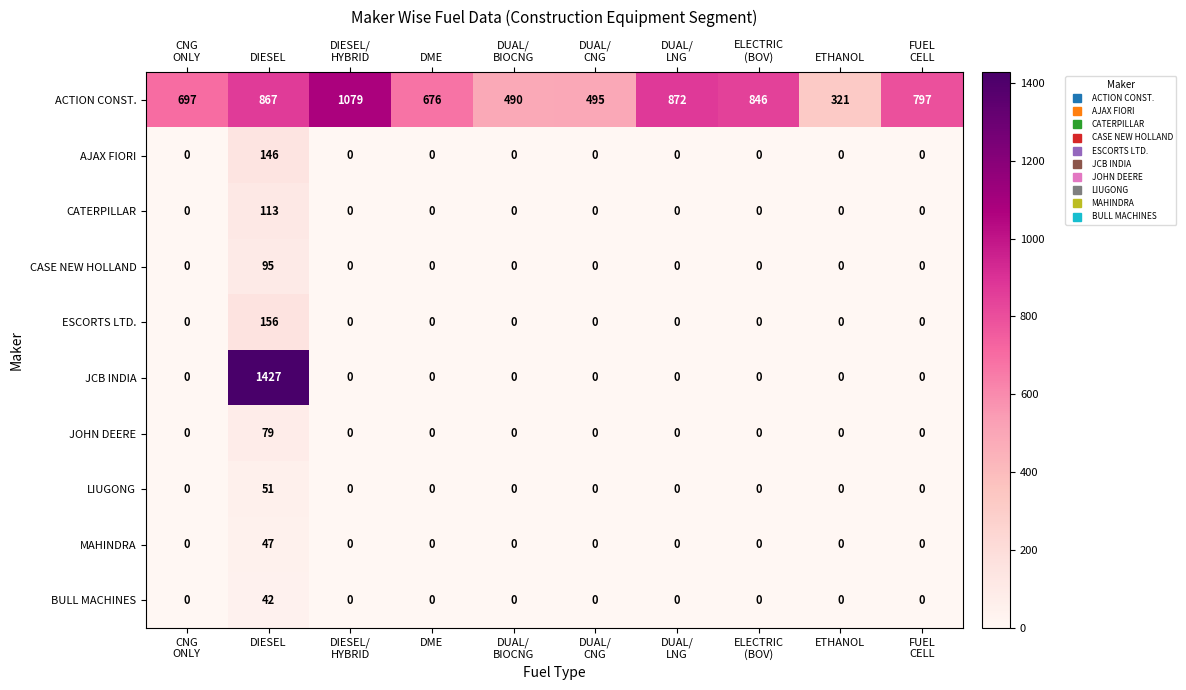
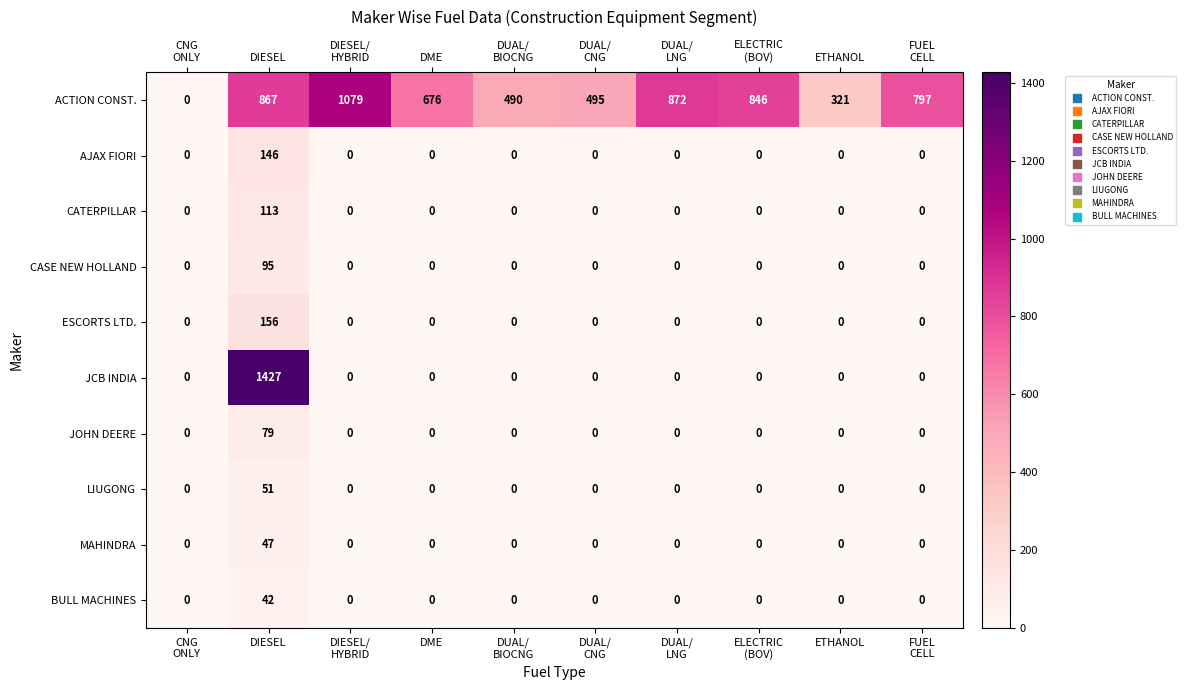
  {
    "ACTION CONST.": {
-     "CNG ONLY": 697,
+     "CNG ONLY": 0,
      "DIESEL": 867,
      "DIESEL/ HYBRID": 1079,
      "DME": 676,
      "DUAL/ BIOCNG": 490,
      "DUAL/ CNG": 495,
      "DUAL/ LNG": 872,
      "ELECTRIC (BOV)": 846,
      "ETHANOL": 321,
      "FUEL CELL": 797
    },
    "AJAX FIORI": {
      "CNG ONLY": 0,
      "DIESEL": 146,
      "DIESEL/ HYBRID": 0,
      "DME": 0,
      "DUAL/ BIOCNG": 0,
      "DUAL/ CNG": 0,
      "DUAL/ LNG": 0,
      "ELECTRIC (BOV)": 0,
      "ETHANOL": 0,
      "FUEL CELL": 0
    },
    "CATERPILLAR": {
      "CNG ONLY": 0,
      "DIESEL": 113,
      "DIESEL/ HYBRID": 0,
      "DME": 0,
      "DUAL/ BIOCNG": 0,
      "DUAL/ CNG": 0,
      "DUAL/ LNG": 0,
      "ELECTRIC (BOV)": 0,
      "ETHANOL": 0,
      "FUEL CELL": 0
    },
    "CASE NEW HOLLAND": {
      "CNG ONLY": 0,
      "DIESEL": 95,
      "DIESEL/ HYBRID": 0,
      "DME": 0,
      "DUAL/ BIOCNG": 0,
      "DUAL/ CNG": 0,
      "DUAL/ LNG": 0,
      "ELECTRIC (BOV)": 0,
      "ETHANOL": 0,
      "FUEL CELL": 0
    },
    "ESCORTS LTD.": {
      "CNG ONLY": 0,
      "DIESEL": 156,
      "DIESEL/ HYBRID": 0,
      "DME": 0,
      "DUAL/ BIOCNG": 0,
      "DUAL/ CNG": 0,
      "DUAL/ LNG": 0,
      "ELECTRIC (BOV)": 0,
      "ETHANOL": 0,
      "FUEL CELL": 0
    },
    "JCB INDIA": {
      "CNG ONLY": 0,
      "DIESEL": 1427,
      "DIESEL/ HYBRID": 0,
      "DME": 0,
      "DUAL/ BIOCNG": 0,
      "DUAL/ CNG": 0,
      "DUAL/ LNG": 0,
      "ELECTRIC (BOV)": 0,
      "ETHANOL": 0,
      "FUEL CELL": 0
    },
    "JOHN DEERE": {
      "CNG ONLY": 0,
      "DIESEL": 79,
      "DIESEL/ HYBRID": 0,
      "DME": 0,
      "DUAL/ BIOCNG": 0,
      "DUAL/ CNG": 0,
      "DUAL/ LNG": 0,
      "ELECTRIC (BOV)": 0,
      "ETHANOL": 0,
      "FUEL CELL": 0
    },
    "LIUGONG": {
      "CNG ONLY": 0,
      "DIESEL": 51,
      "DIESEL/ HYBRID": 0,
      "DME": 0,
      "DUAL/ BIOCNG": 0,
      "DUAL/ CNG": 0,
      "DUAL/ LNG": 0,
      "ELECTRIC (BOV)": 0,
      "ETHANOL": 0,
      "FUEL CELL": 0
    },
    "MAHINDRA": {
      "CNG ONLY": 0,
      "DIESEL": 47,
      "DIESEL/ HYBRID": 0,
      "DME": 0,
      "DUAL/ BIOCNG": 0,
      "DUAL/ CNG": 0,
      "DUAL/ LNG": 0,
      "ELECTRIC (BOV)": 0,
      "ETHANOL": 0,
      "FUEL CELL": 0
    },
    "BULL MACHINES": {
      "CNG ONLY": 0,
      "DIESEL": 42,
      "DIESEL/ HYBRID": 0,
      "DME": 0,
      "DUAL/ BIOCNG": 0,
      "DUAL/ CNG": 0,
      "DUAL/ LNG": 0,
      "ELECTRIC (BOV)": 0,
      "ETHANOL": 0,
      "FUEL CELL": 0
    }
  }
